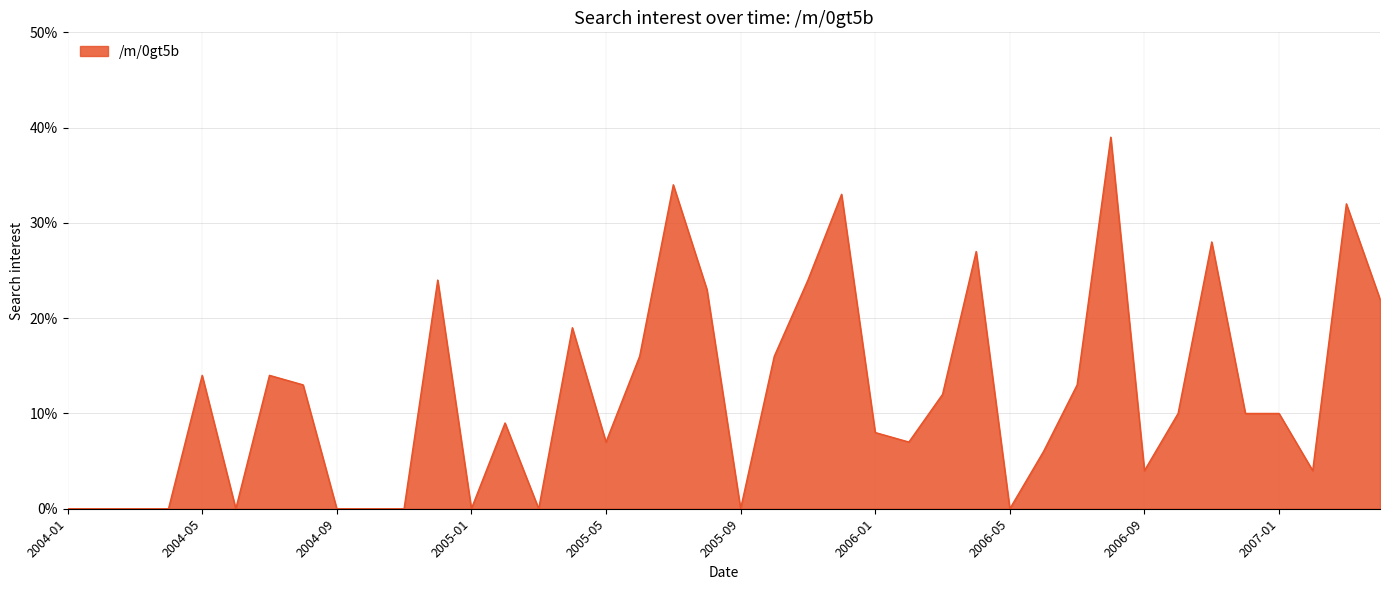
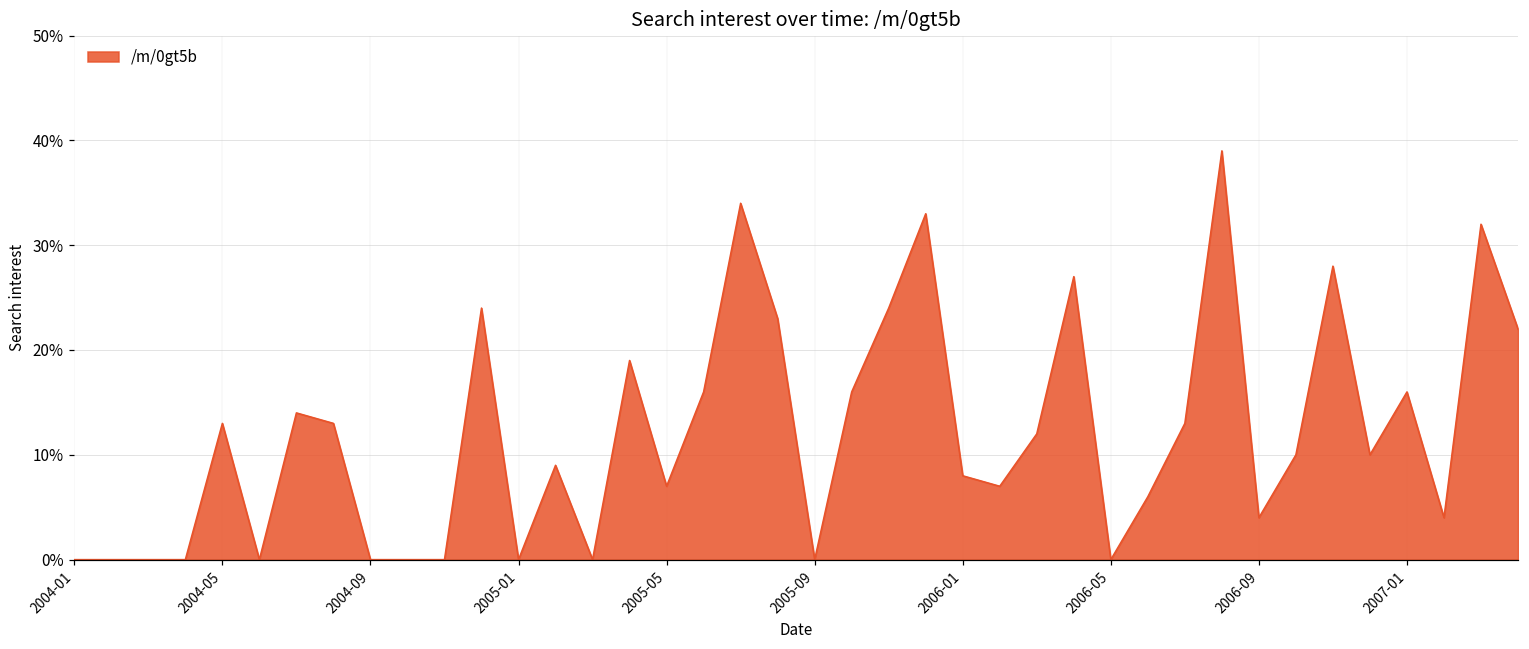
  {
    "2004-01": "0%",
-   "2004-05": "14%",
+   "2004-05": "13%",
    "2004-09": "0%",
    "2005-01": "0%",
    "2005-05": "7%",
    "2005-09": "0%",
    "2006-01": "8%",
    "2006-05": "0%",
    "2006-09": "4%",
-   "2007-01": "10%"
+   "2007-01": "16%"
  }
